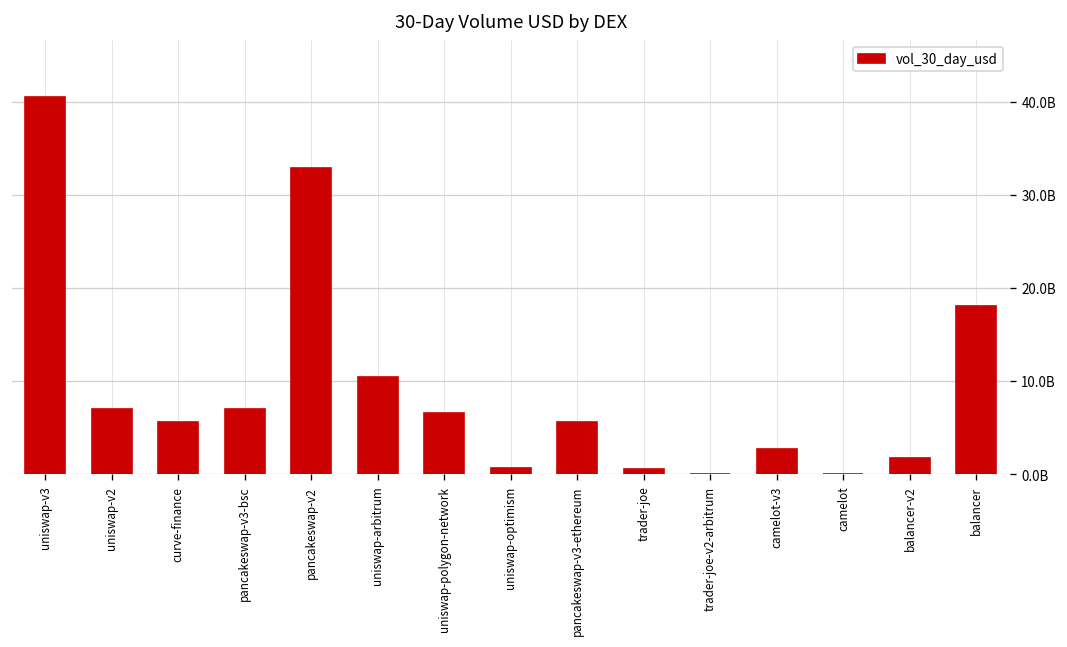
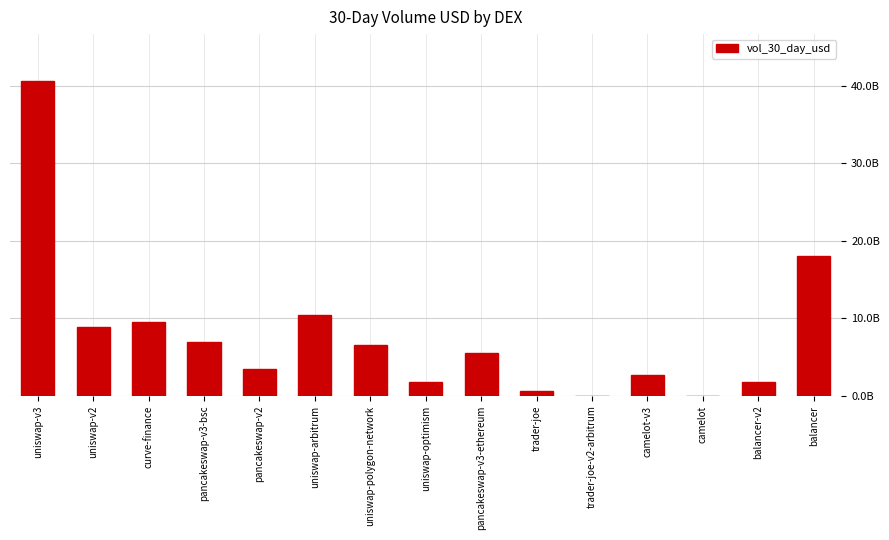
  {
    "uniswap-v3": 41000000000,
-   "uniswap-v2": 7000000000,
-   "curve-finance": 6000000000,
+   "uniswap-v2": 9000000000,
+   "curve-finance": 10000000000,
    "pancakeswap-v3-bsc": 7000000000,
-   "pancakeswap-v2": 33000000000,
+   "pancakeswap-v2": 3000000000,
    "uniswap-arbitrum": 10000000000,
    "uniswap-polygon-network": 7000000000,
-   "uniswap-optimism": 1000000000,
+   "uniswap-optimism": 2000000000,
    "pancakeswap-v3-ethereum": 6000000000,
    "trader-joe": 1000000000,
    "camelot-v3": 3000000000,
    "balancer-v2": 2000000000,
    "balancer": 18000000000
  }
